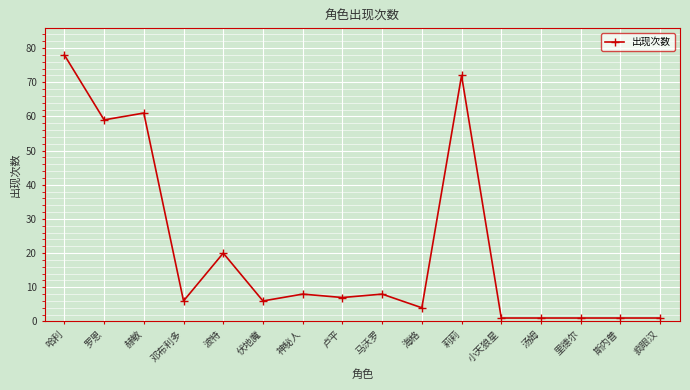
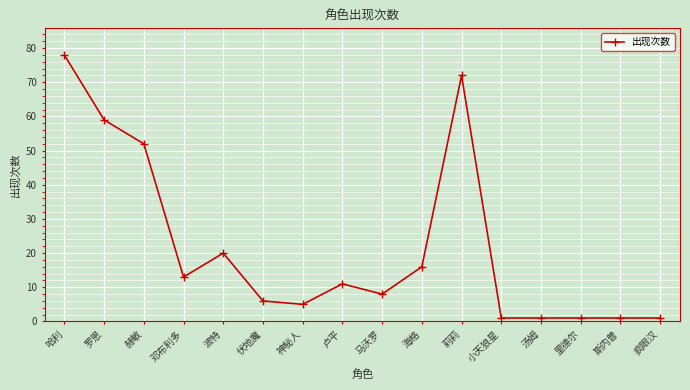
  {
    "哈利": 78,
    "罗恩": 59,
-   "赫敏": 61,
-   "邓布利多": 6,
+   "赫敏": 52,
+   "邓布利多": 13,
    "波特": 20,
    "伏地魔": 6,
-   "神秘人": 8,
-   "卢平": 7,
+   "神秘人": 5,
+   "卢平": 11,
    "马沃罗": 8,
-   "海格": 4,
+   "海格": 16,
    "莉莉": 72,
    "小天狼星": 1,
    "汤姆": 1,
    "里德尔": 1,
    "斯内普": 1,
    "疯眼汉": 1
  }
